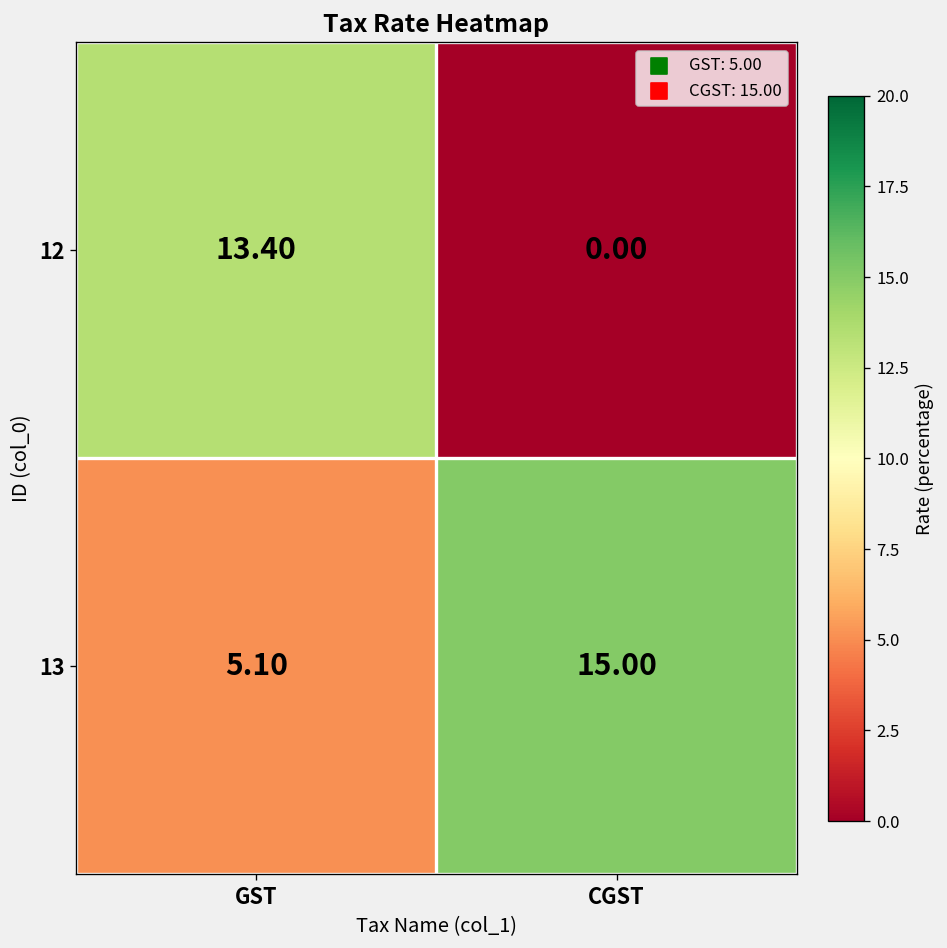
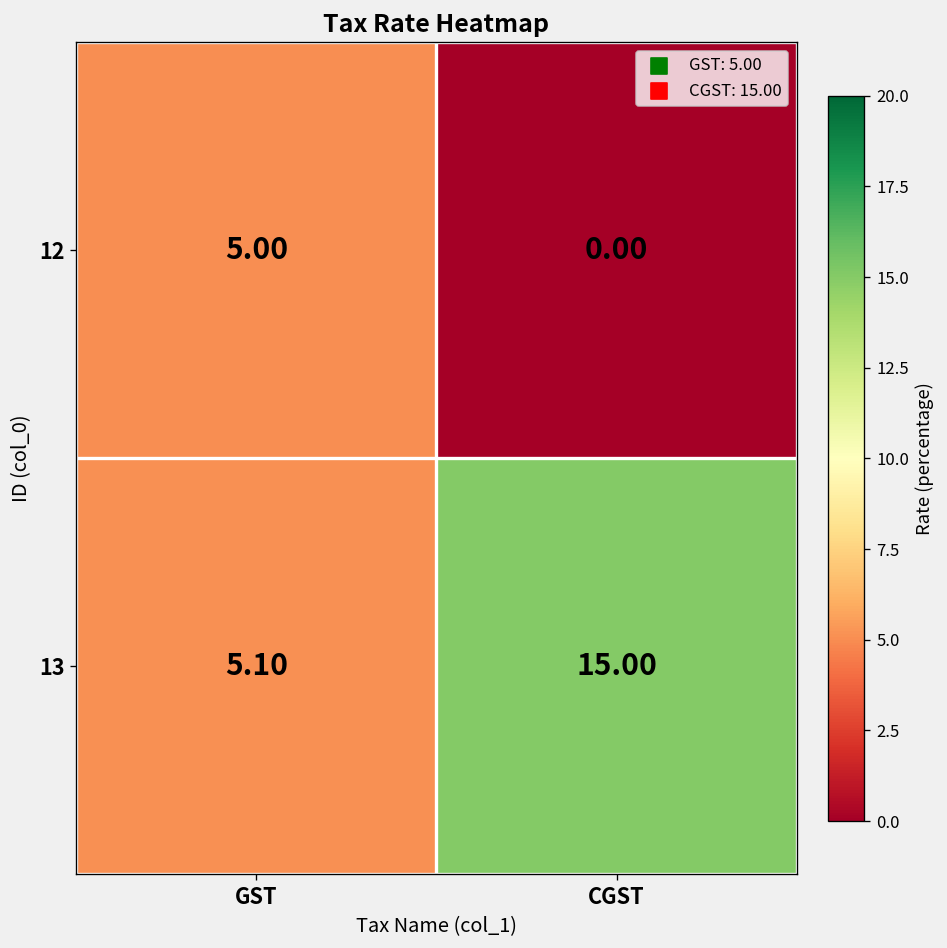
  {
    "12": {
-     "GST": 13.40,
+     "GST": 5.00,
      "CGST": 0.00
    },
    "13": {
      "GST": 5.10,
      "CGST": 15.00
    }
  }
